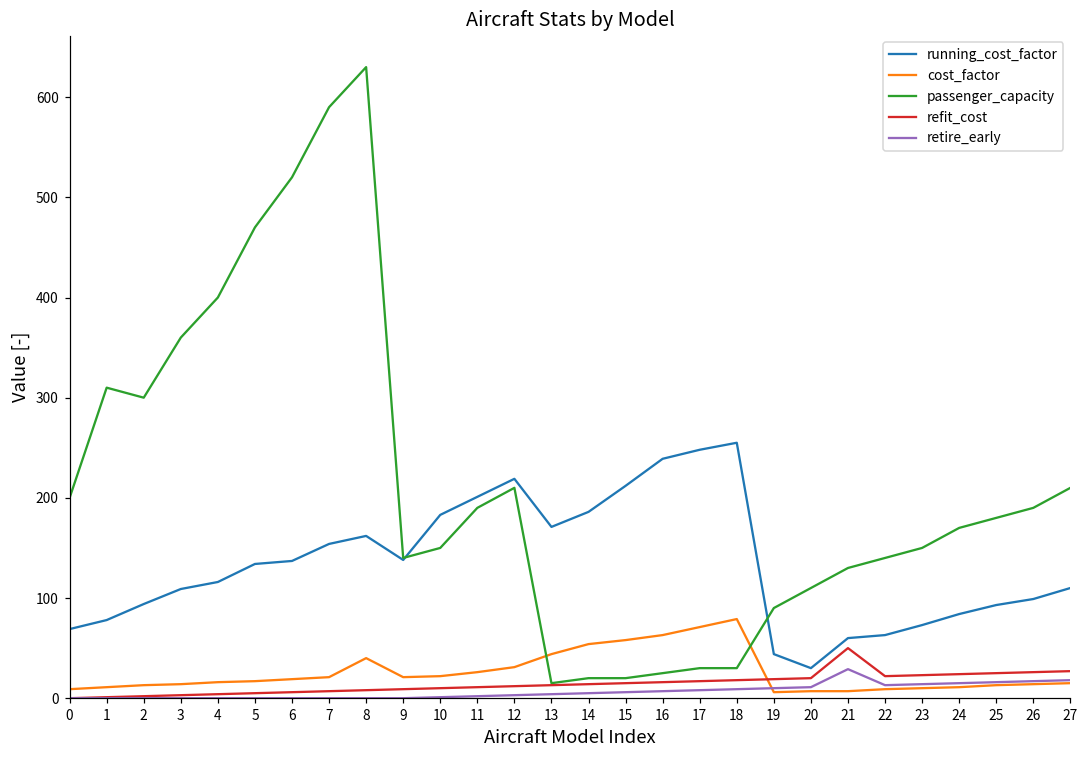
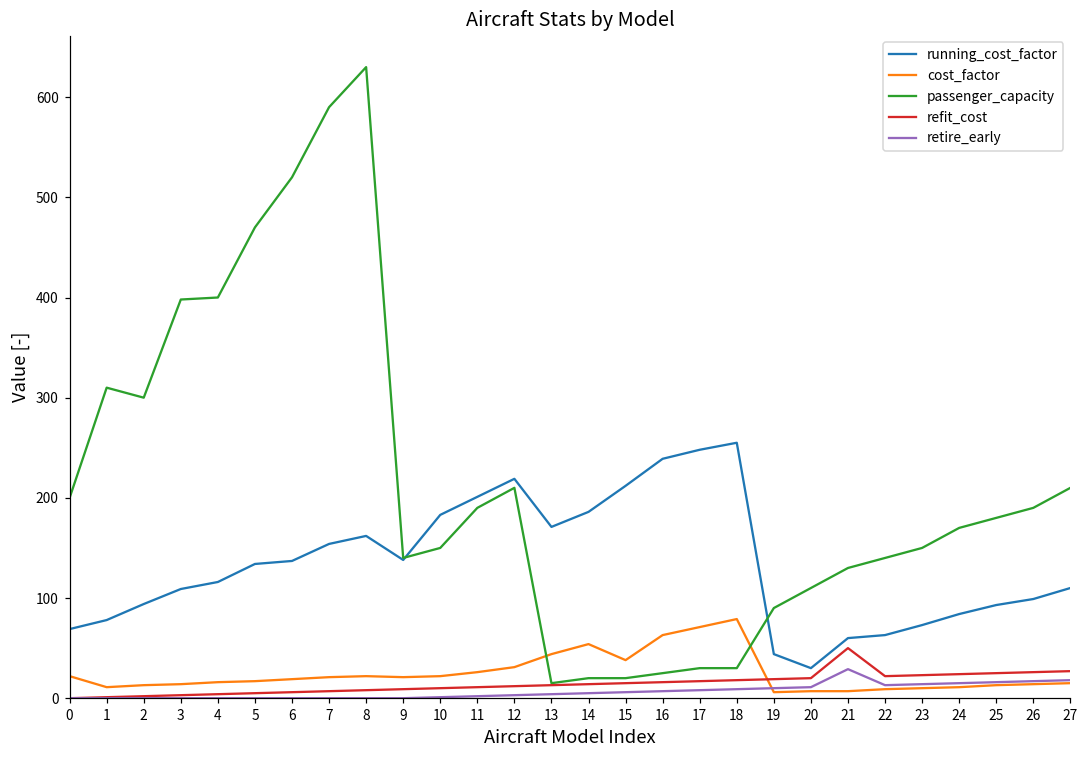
  {
    "running_cost_factor": {
      "0": 70,
      "1": 80,
      "2": 90,
      "3": 110,
      "4": 120,
      "5": 130,
      "6": 140,
      "7": 150,
      "8": 160,
      "10": 180,
      "11": 200,
      "12": 220,
      "13": 170,
      "14": 190,
      "15": 210,
      "16": 240,
      "17": 250,
      "18": 260,
      "19": 40,
      "20": 30,
      "21": 60,
      "22": 60,
      "23": 70,
      "24": 80,
      "25": 90,
      "26": 100,
      "27": 110
    },
    "cost_factor": {
-     "0": 10,
+     "0": 20,
      "1": 10,
      "2": 10,
      "3": 10,
      "4": 20,
      "5": 20,
      "6": 20,
      "7": 20,
-     "8": 40,
+     "8": 20,
      "9": 20,
      "10": 20,
      "11": 30,
      "12": 30,
      "13": 40,
      "14": 50,
-     "15": 60,
+     "15": 40,
      "16": 60,
      "17": 70,
      "18": 80,
      "19": 10,
      "20": 10,
      "21": 10,
      "22": 10,
      "23": 10,
      "24": 10,
      "25": 10,
      "26": 10,
      "27": 20
    },
    "passenger_capacity": {
      "0": 200,
      "1": 310,
      "2": 300,
-     "3": 360,
+     "3": 400,
      "4": 400,
      "5": 470,
      "6": 520,
      "7": 590,
      "8": 630,
      "10": 150,
      "11": 190,
      "12": 210,
      "14": 20,
      "15": 20,
      "16": 30,
      "17": 30,
      "18": 30,
      "19": 90,
      "20": 110,
      "21": 130,
      "22": 140,
      "23": 150,
      "24": 170,
      "25": 180,
      "26": 190,
      "27": 210
    },
    "refit_cost": {
      "3": 0,
      "4": 0,
      "5": 10,
      "6": 10,
      "7": 10,
      "8": 10,
      "9": 10,
      "10": 10,
      "11": 10,
      "12": 10,
      "14": 10,
      "15": 20,
      "16": 20,
      "17": 20,
      "18": 20,
      "19": 20,
      "20": 20,
      "21": 50,
      "22": 20,
      "23": 20,
      "24": 20,
      "25": 30,
      "26": 30,
      "27": 30
    },
    "retire_early": {
      "3": 0,
      "4": 0,
      "5": 0,
      "6": 0,
      "7": 0,
      "8": 0,
      "9": 0,
      "10": 0,
      "11": 0,
      "12": 0,
      "13": 0,
      "14": 10,
      "15": 10,
      "16": 10,
      "17": 10,
      "18": 10,
      "19": 10,
      "20": 10,
      "21": 30,
      "22": 10,
      "23": 10,
      "24": 20,
      "25": 20,
      "26": 20,
      "27": 20
    }
  }
